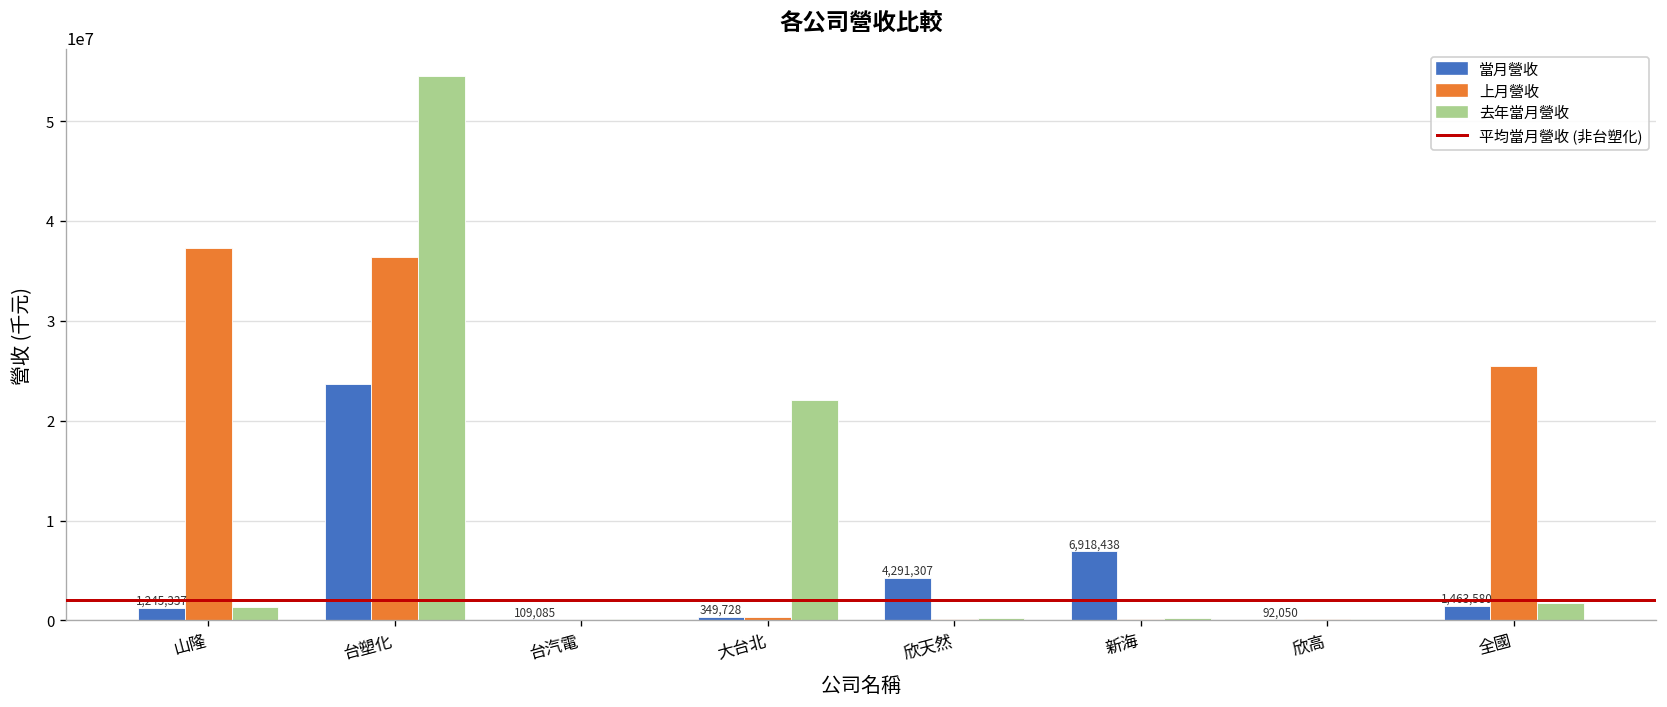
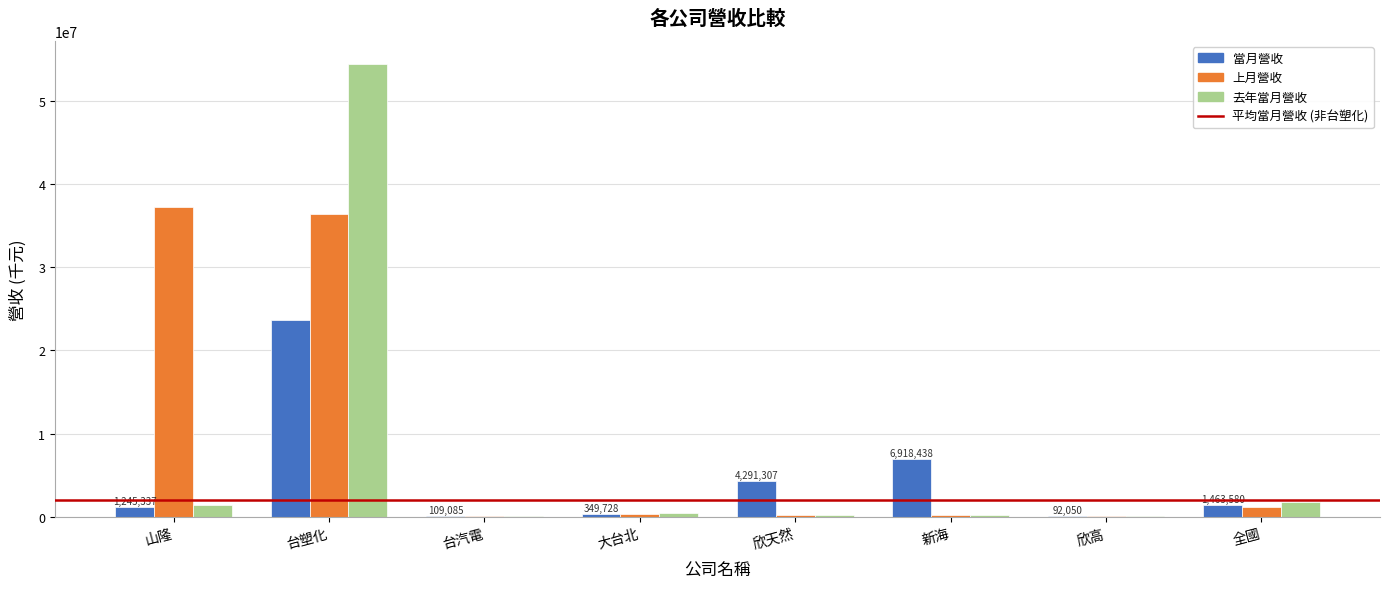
  {
    "當月營收": {
      "山隆": "1,245,337",
      "台汽電": "109,085",
      "大台北": "349,728",
      "欣天然": "4,291,307",
      "新海": "6,918,438",
      "欣高": "92,050",
      "全國": "1,463,580"
    },
    "上月營收": {
      "山隆": "37000000",
      "台塑化": "36000000",
      "大台北": "0",
-     "全國": "26000000"
+     "全國": "1000000"
    },
    "去年當月營收": {
      "山隆": "1000000",
      "台塑化": "54000000",
-     "大台北": "22000000",
+     "大台北": "0",
      "全國": "2000000"
    }
  }
